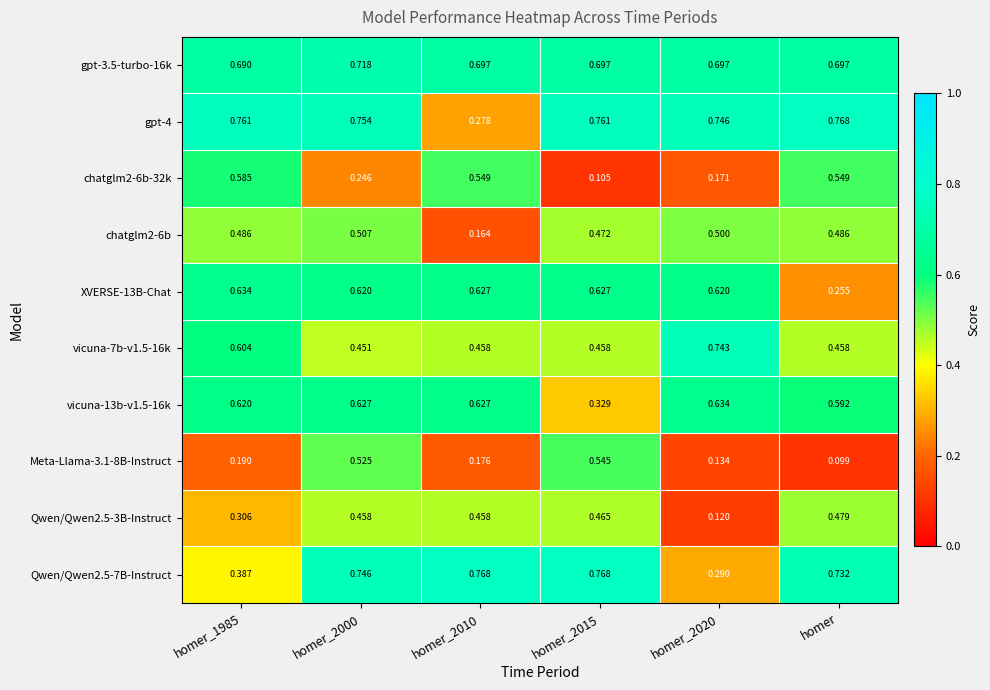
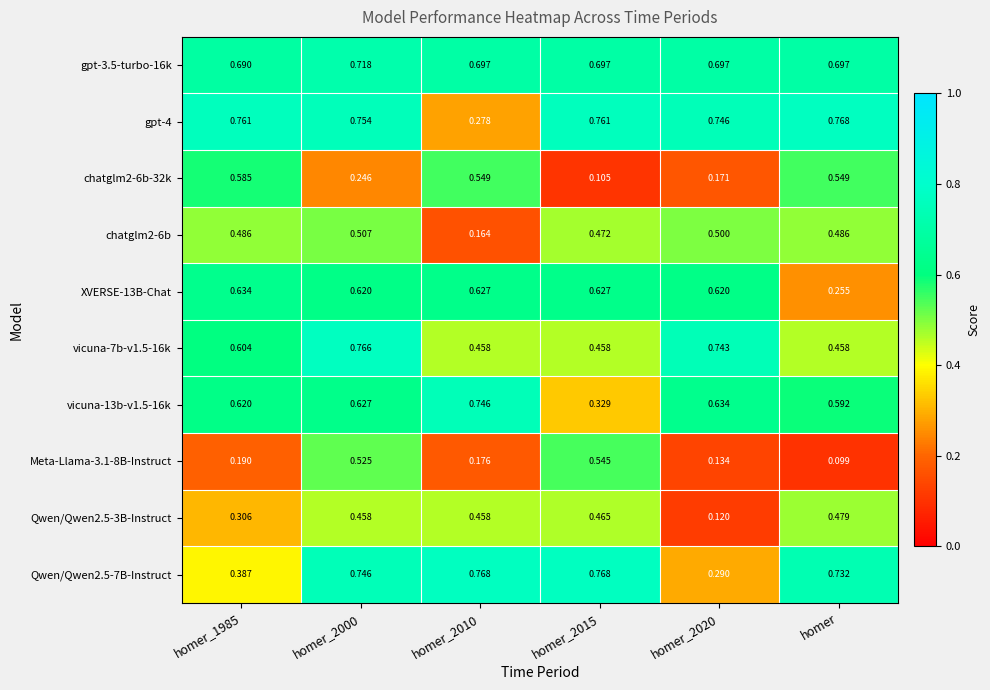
  {
    "gpt-3.5-turbo-16k": {
      "homer_1985": 0.690,
      "homer_2000": 0.718,
      "homer_2010": 0.697,
      "homer_2015": 0.697,
      "homer_2020": 0.697,
      "homer": 0.697
    },
    "gpt-4": {
      "homer_1985": 0.761,
      "homer_2000": 0.754,
      "homer_2010": 0.278,
      "homer_2015": 0.761,
      "homer_2020": 0.746,
      "homer": 0.768
    },
    "chatglm2-6b-32k": {
      "homer_1985": 0.585,
      "homer_2000": 0.246,
      "homer_2010": 0.549,
      "homer_2015": 0.105,
      "homer_2020": 0.171,
      "homer": 0.549
    },
    "chatglm2-6b": {
      "homer_1985": 0.486,
      "homer_2000": 0.507,
      "homer_2010": 0.164,
      "homer_2015": 0.472,
      "homer_2020": 0.500,
      "homer": 0.486
    },
    "XVERSE-13B-Chat": {
      "homer_1985": 0.634,
      "homer_2000": 0.620,
      "homer_2010": 0.627,
      "homer_2015": 0.627,
      "homer_2020": 0.620,
      "homer": 0.255
    },
    "vicuna-7b-v1.5-16k": {
      "homer_1985": 0.604,
-     "homer_2000": 0.451,
+     "homer_2000": 0.766,
      "homer_2010": 0.458,
      "homer_2015": 0.458,
      "homer_2020": 0.743,
      "homer": 0.458
    },
    "vicuna-13b-v1.5-16k": {
      "homer_1985": 0.620,
      "homer_2000": 0.627,
-     "homer_2010": 0.627,
+     "homer_2010": 0.746,
      "homer_2015": 0.329,
      "homer_2020": 0.634,
      "homer": 0.592
    },
    "Meta-Llama-3.1-8B-Instruct": {
      "homer_1985": 0.190,
      "homer_2000": 0.525,
      "homer_2010": 0.176,
      "homer_2015": 0.545,
      "homer_2020": 0.134,
      "homer": 0.099
    },
    "Qwen/Qwen2.5-3B-Instruct": {
      "homer_1985": 0.306,
      "homer_2000": 0.458,
      "homer_2010": 0.458,
      "homer_2015": 0.465,
      "homer_2020": 0.120,
      "homer": 0.479
    },
    "Qwen/Qwen2.5-7B-Instruct": {
      "homer_1985": 0.387,
      "homer_2000": 0.746,
      "homer_2010": 0.768,
      "homer_2015": 0.768,
      "homer_2020": 0.290,
      "homer": 0.732
    }
  }
